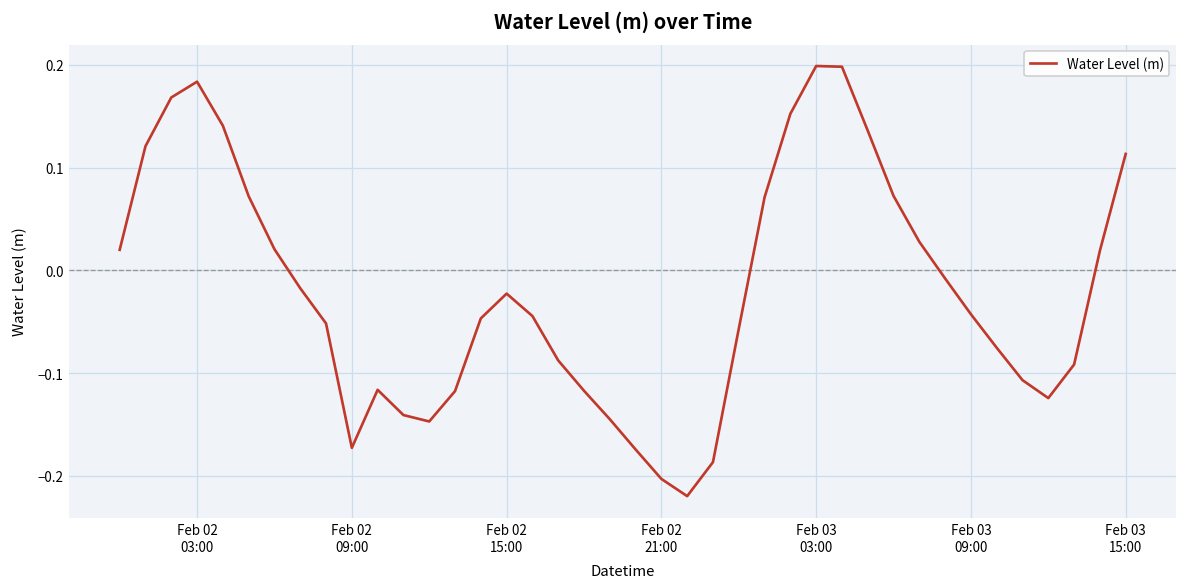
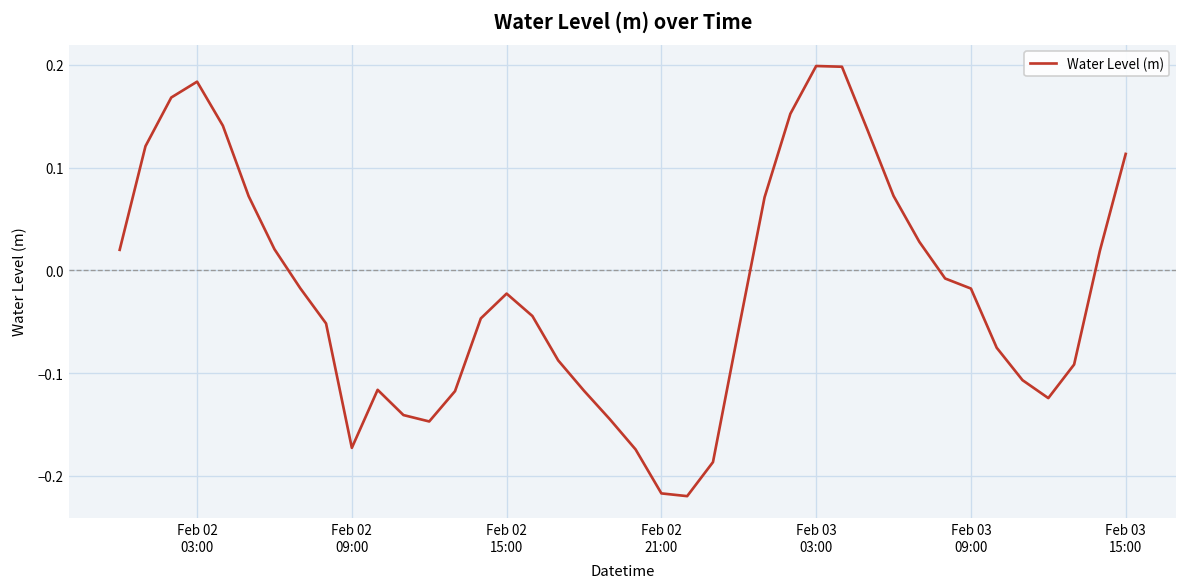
  {
    "Feb 02 03:00": 0.18,
    "Feb 02 09:00": -0.17,
    "Feb 02 15:00": -0.02,
-   "Feb 02 21:00": -0.20,
+   "Feb 02 21:00": -0.22,
    "Feb 03 03:00": 0.20,
-   "Feb 03 09:00": -0.04,
+   "Feb 03 09:00": -0.02,
    "Feb 03 15:00": 0.11
  }
